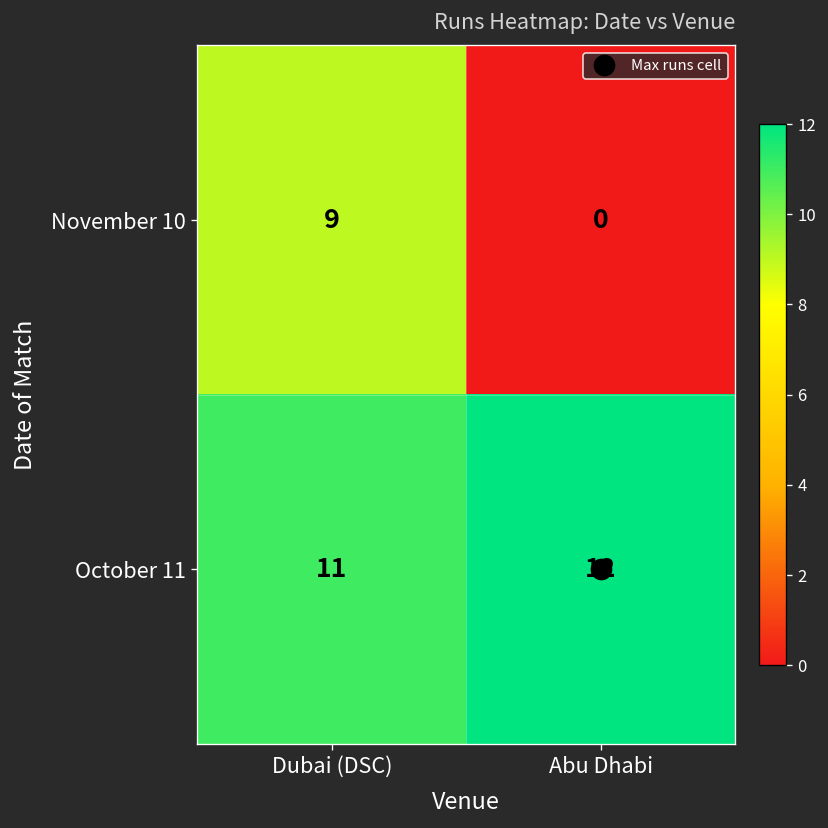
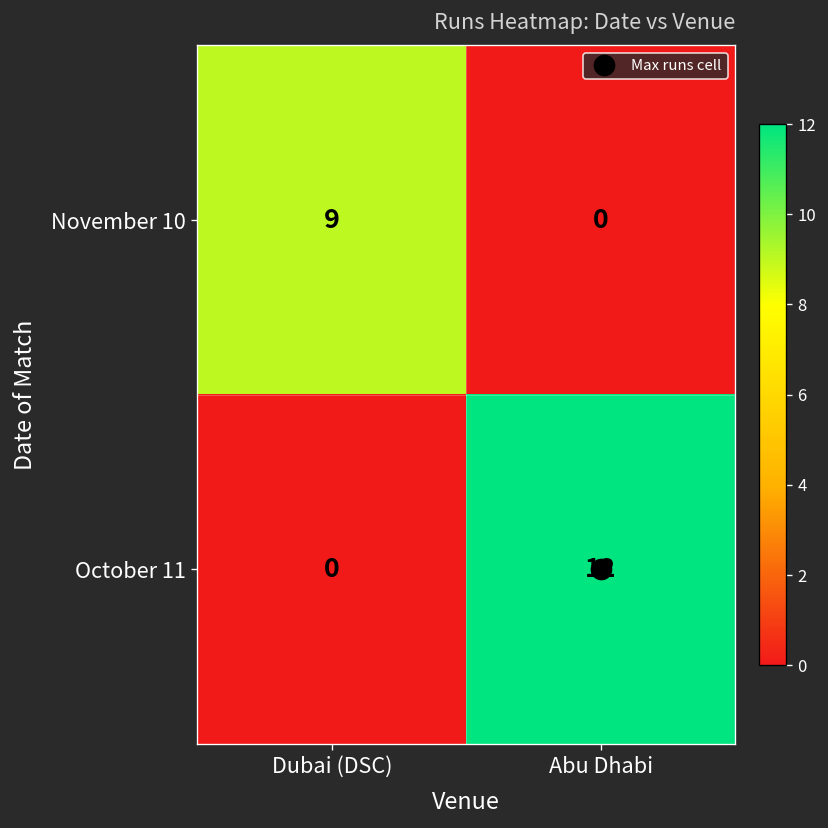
  {
    "November 10": {
      "Dubai (DSC)": 9,
      "Abu Dhabi": 0
    },
    "October 11": {
-     "Dubai (DSC)": 11
+     "Dubai (DSC)": 0
    }
  }
